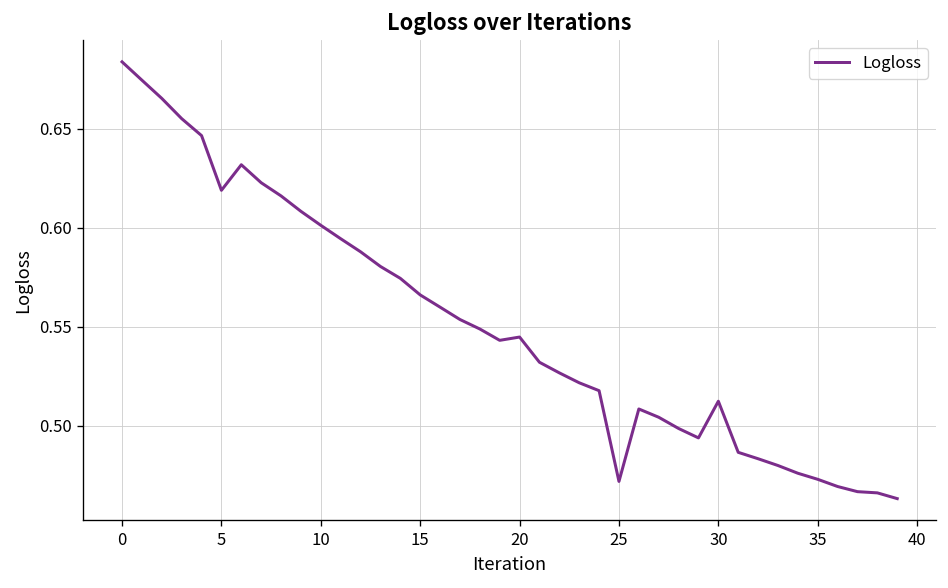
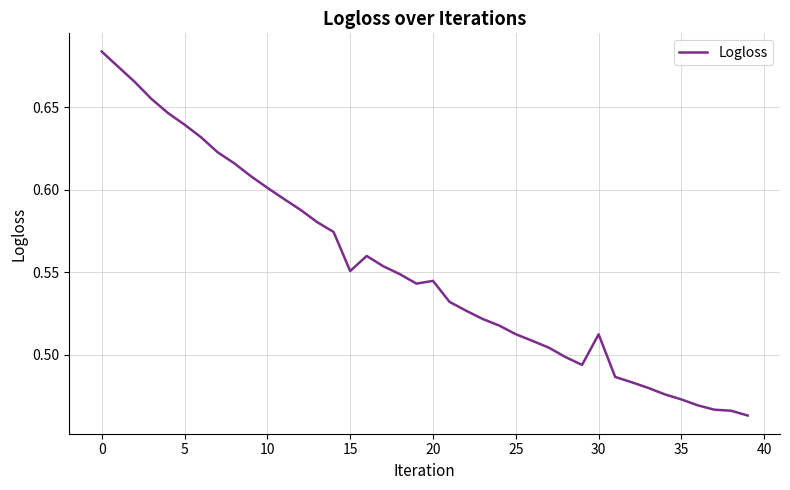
  {
    "0": 0.684,
-   "5": 0.619,
+   "5": 0.640,
    "10": 0.601,
-   "15": 0.566,
+   "15": 0.551,
    "20": 0.545,
-   "25": 0.472,
+   "25": 0.513,
    "30": 0.512,
    "35": 0.473
  }
